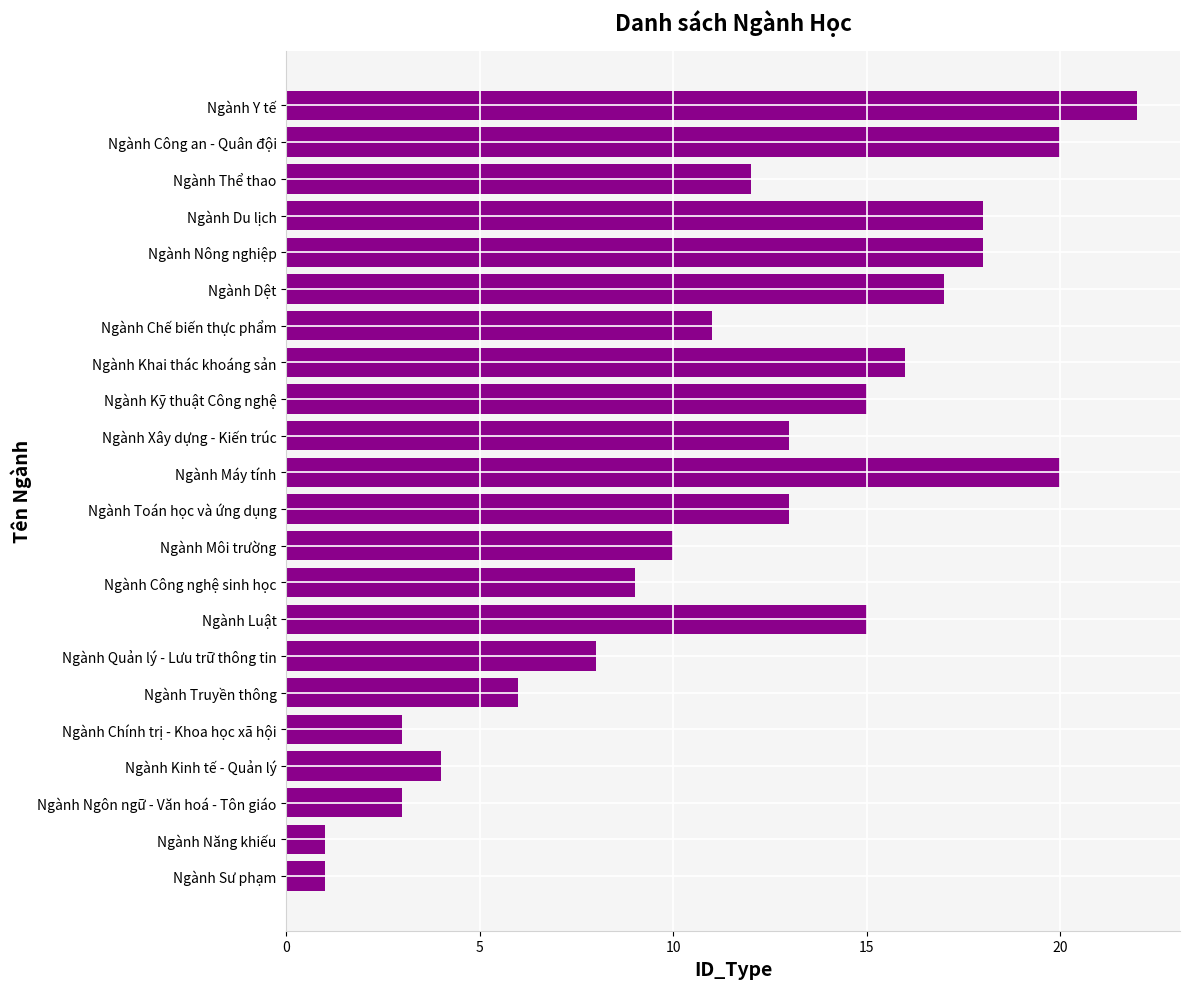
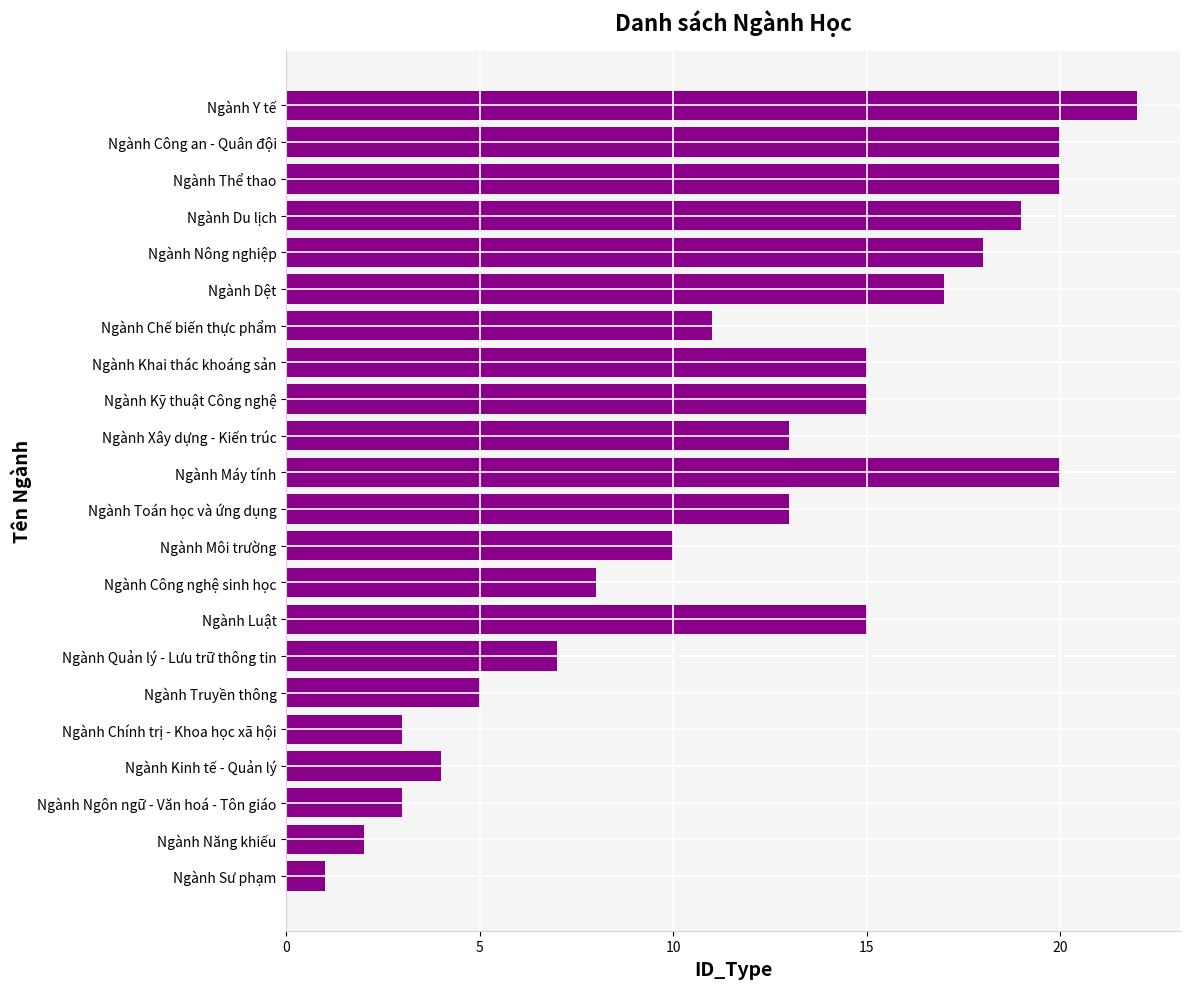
  {
    "Ngành Y tế": 22,
    "Ngành Công an - Quân đội": 20,
-   "Ngành Thể thao": 12,
-   "Ngành Du lịch": 18,
+   "Ngành Thể thao": 20,
+   "Ngành Du lịch": 19,
    "Ngành Nông nghiệp": 18,
    "Ngành Dệt": 17,
    "Ngành Chế biến thực phẩm": 11,
-   "Ngành Khai thác khoáng sản": 16,
+   "Ngành Khai thác khoáng sản": 15,
    "Ngành Kỹ thuật Công nghệ": 15,
    "Ngành Xây dựng - Kiến trúc": 13,
    "Ngành Máy tính": 20,
    "Ngành Toán học và ứng dụng": 13,
    "Ngành Môi trường": 10,
-   "Ngành Công nghệ sinh học": 9,
+   "Ngành Công nghệ sinh học": 8,
    "Ngành Luật": 15,
-   "Ngành Quản lý - Lưu trữ thông tin": 8,
-   "Ngành Truyền thông": 6,
+   "Ngành Quản lý - Lưu trữ thông tin": 7,
+   "Ngành Truyền thông": 5,
    "Ngành Chính trị - Khoa học xã hội": 3,
    "Ngành Kinh tế - Quản lý": 4,
    "Ngành Ngôn ngữ - Văn hoá - Tôn giáo": 3,
-   "Ngành Năng khiếu": 1,
+   "Ngành Năng khiếu": 2,
    "Ngành Sư phạm": 1
  }
